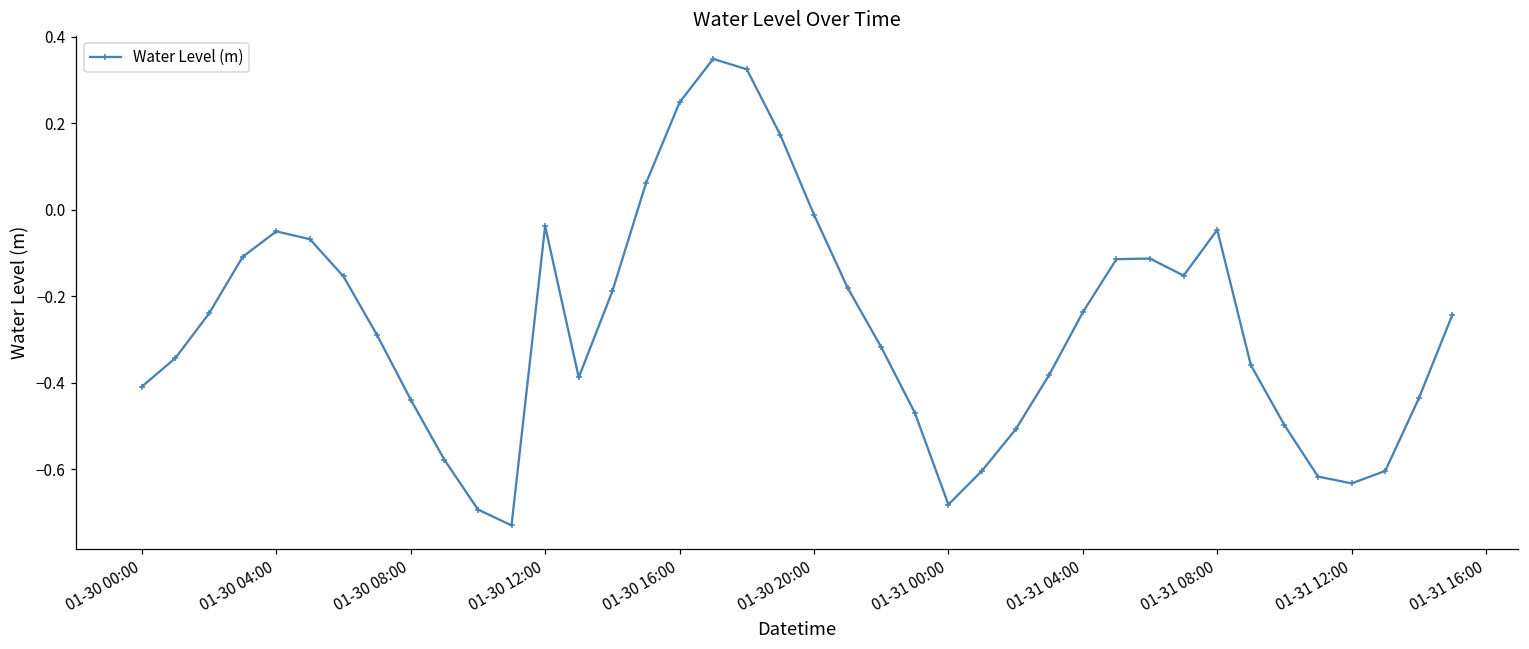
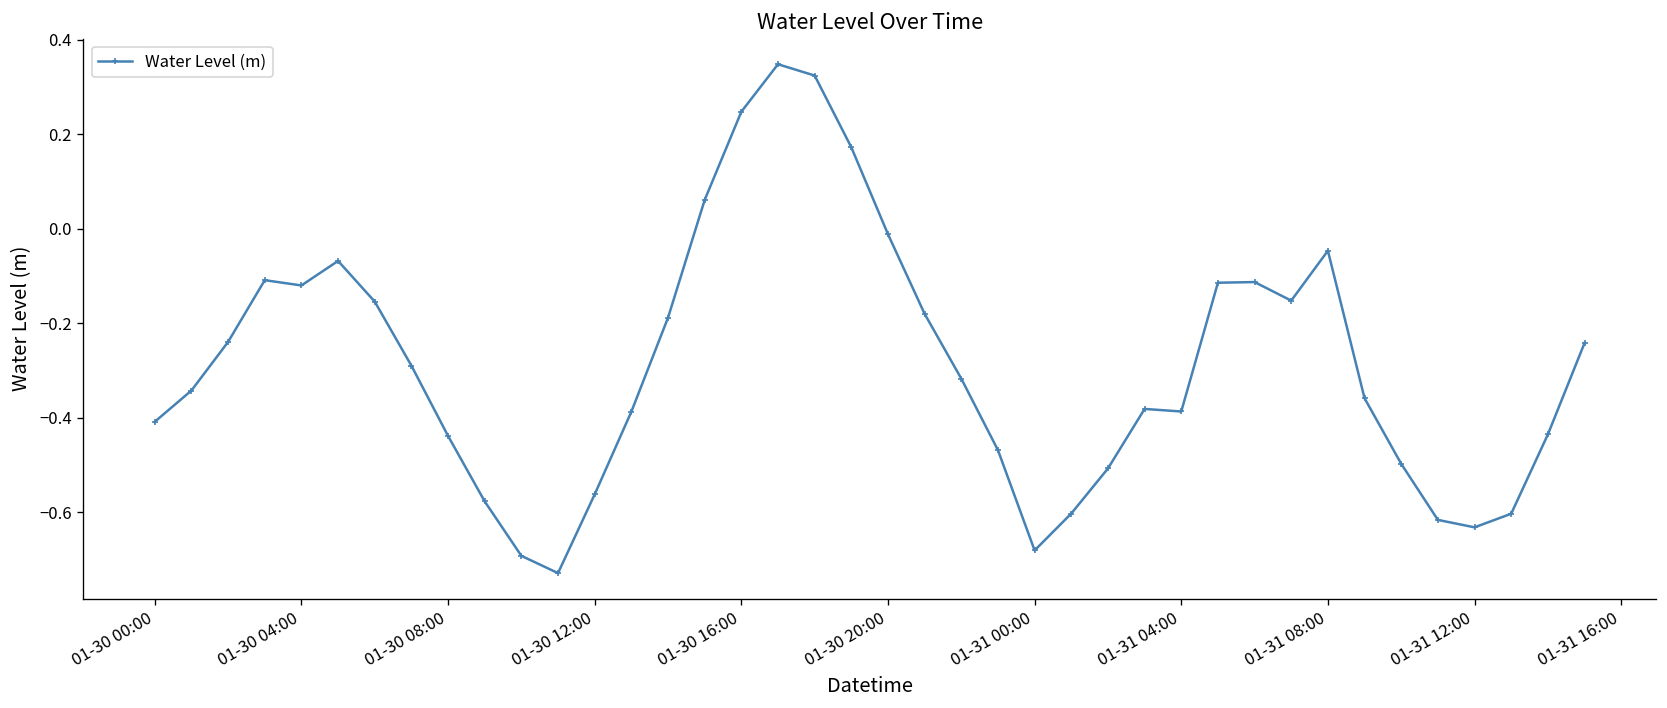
  {
    "01-30 00:00": -0.41,
-   "01-30 04:00": -0.05,
+   "01-30 04:00": -0.12,
    "01-30 08:00": -0.44,
-   "01-30 12:00": -0.04,
+   "01-30 12:00": -0.56,
    "01-30 16:00": 0.25,
    "01-30 20:00": -0.01,
    "01-31 00:00": -0.68,
-   "01-31 04:00": -0.24,
+   "01-31 04:00": -0.39,
    "01-31 08:00": -0.05,
    "01-31 12:00": -0.63
  }
